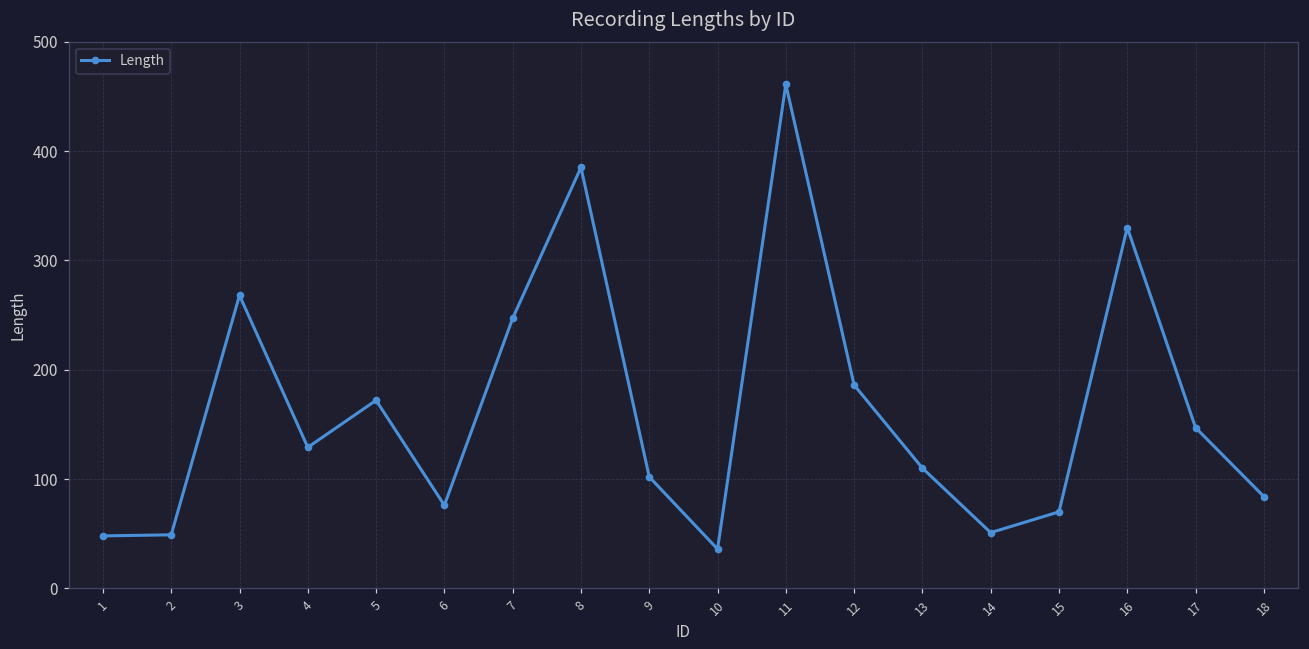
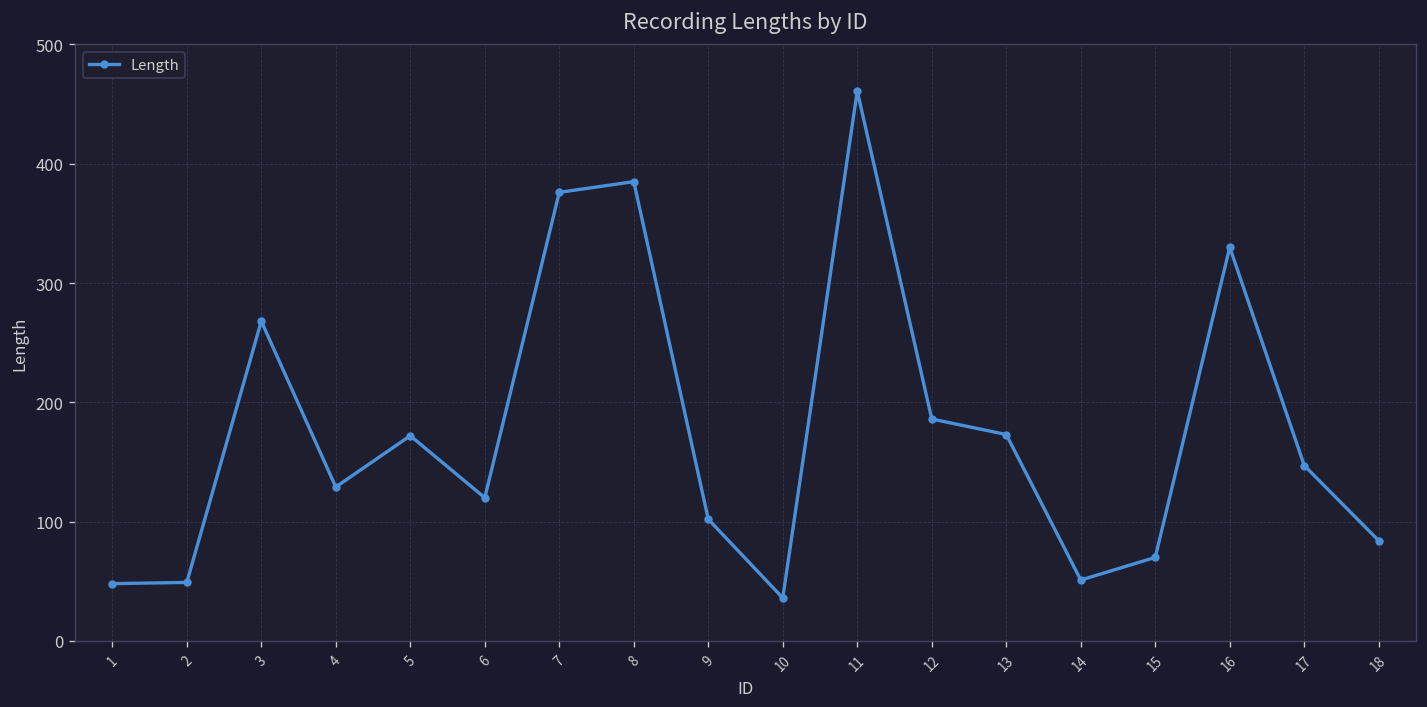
  {
    "1": 50,
    "2": 50,
    "3": 270,
    "4": 130,
    "5": 170,
-   "6": 80,
-   "7": 250,
+   "6": 120,
+   "7": 380,
    "8": 390,
    "9": 100,
    "10": 40,
    "11": 460,
    "12": 190,
-   "13": 110,
+   "13": 170,
    "14": 50,
    "15": 70,
    "16": 330,
    "17": 150,
    "18": 80
  }
